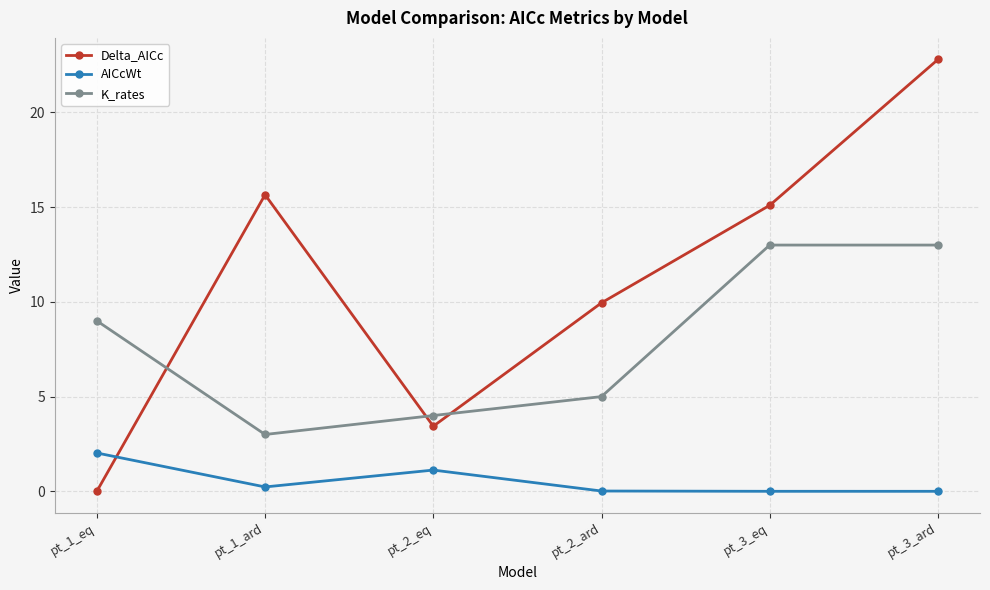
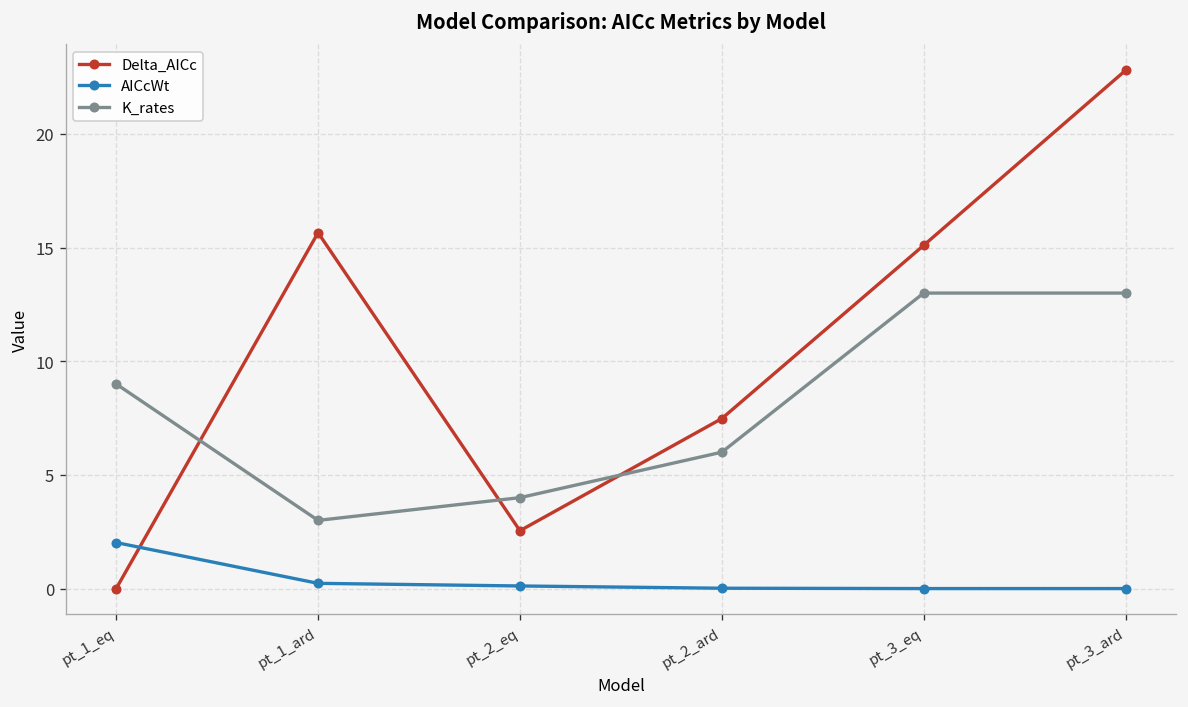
  {
    "Delta_AICc": {
      "pt_1_eq": 0.0,
      "pt_1_ard": 15.7,
-     "pt_2_eq": 3.4,
-     "pt_2_ard": 9.9,
+     "pt_2_eq": 2.5,
+     "pt_2_ard": 7.5,
      "pt_3_eq": 15.1,
      "pt_3_ard": 22.8
    },
    "AICcWt": {
      "pt_1_eq": 2.0,
      "pt_1_ard": 0.2,
-     "pt_2_eq": 1.1,
+     "pt_2_eq": 0.1,
      "pt_2_ard": 0.0,
      "pt_3_eq": 0.0,
      "pt_3_ard": 0.0
    },
    "K_rates": {
      "pt_1_eq": 9,
      "pt_1_ard": 3,
      "pt_2_eq": 4,
-     "pt_2_ard": 5,
+     "pt_2_ard": 6,
      "pt_3_eq": 13,
      "pt_3_ard": 13
    }
  }
